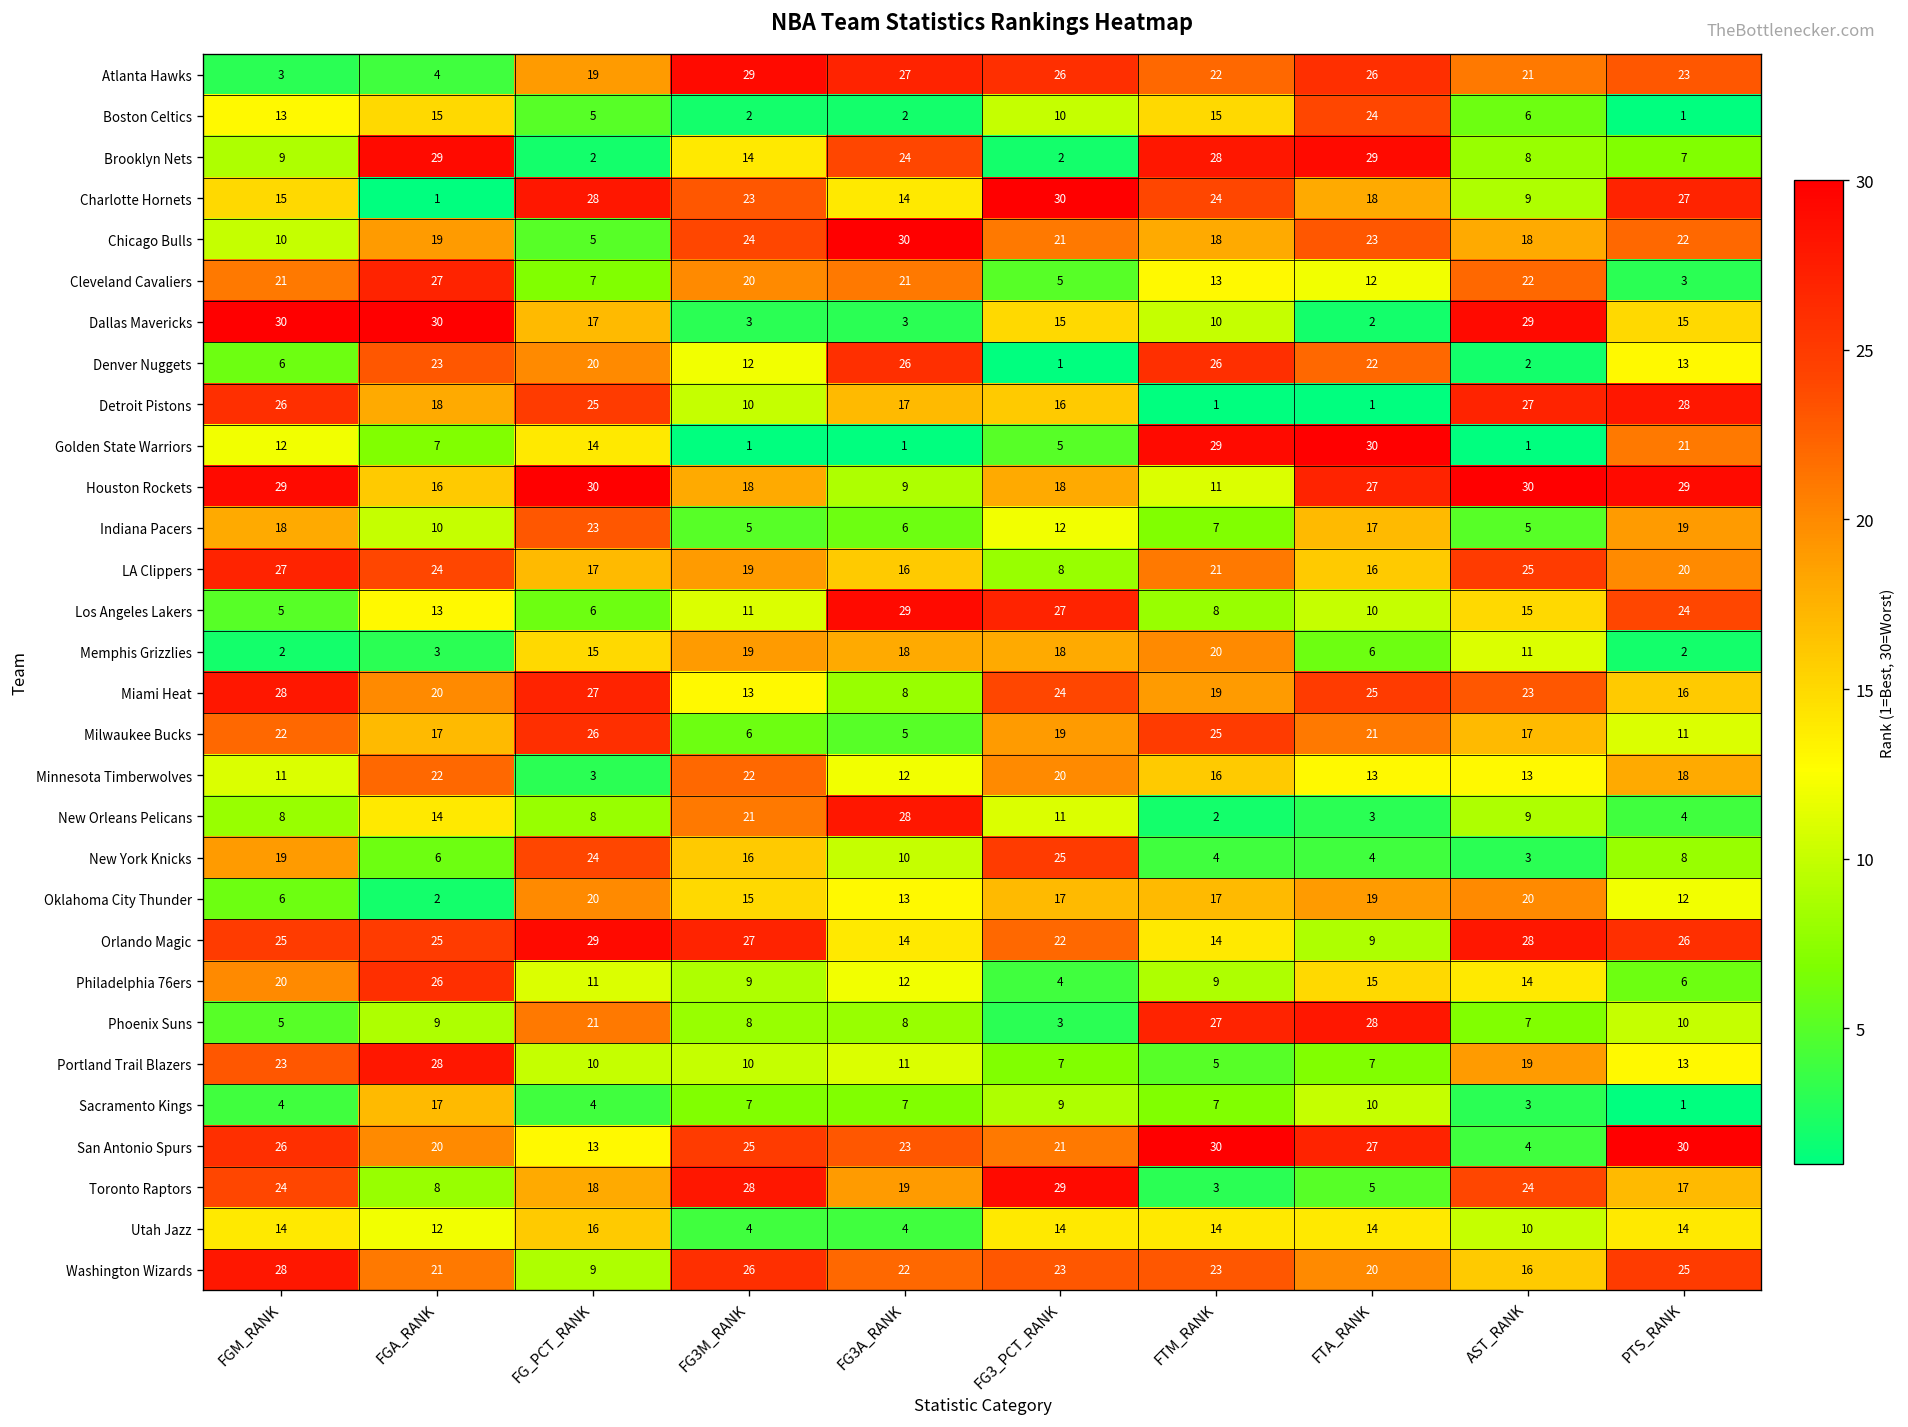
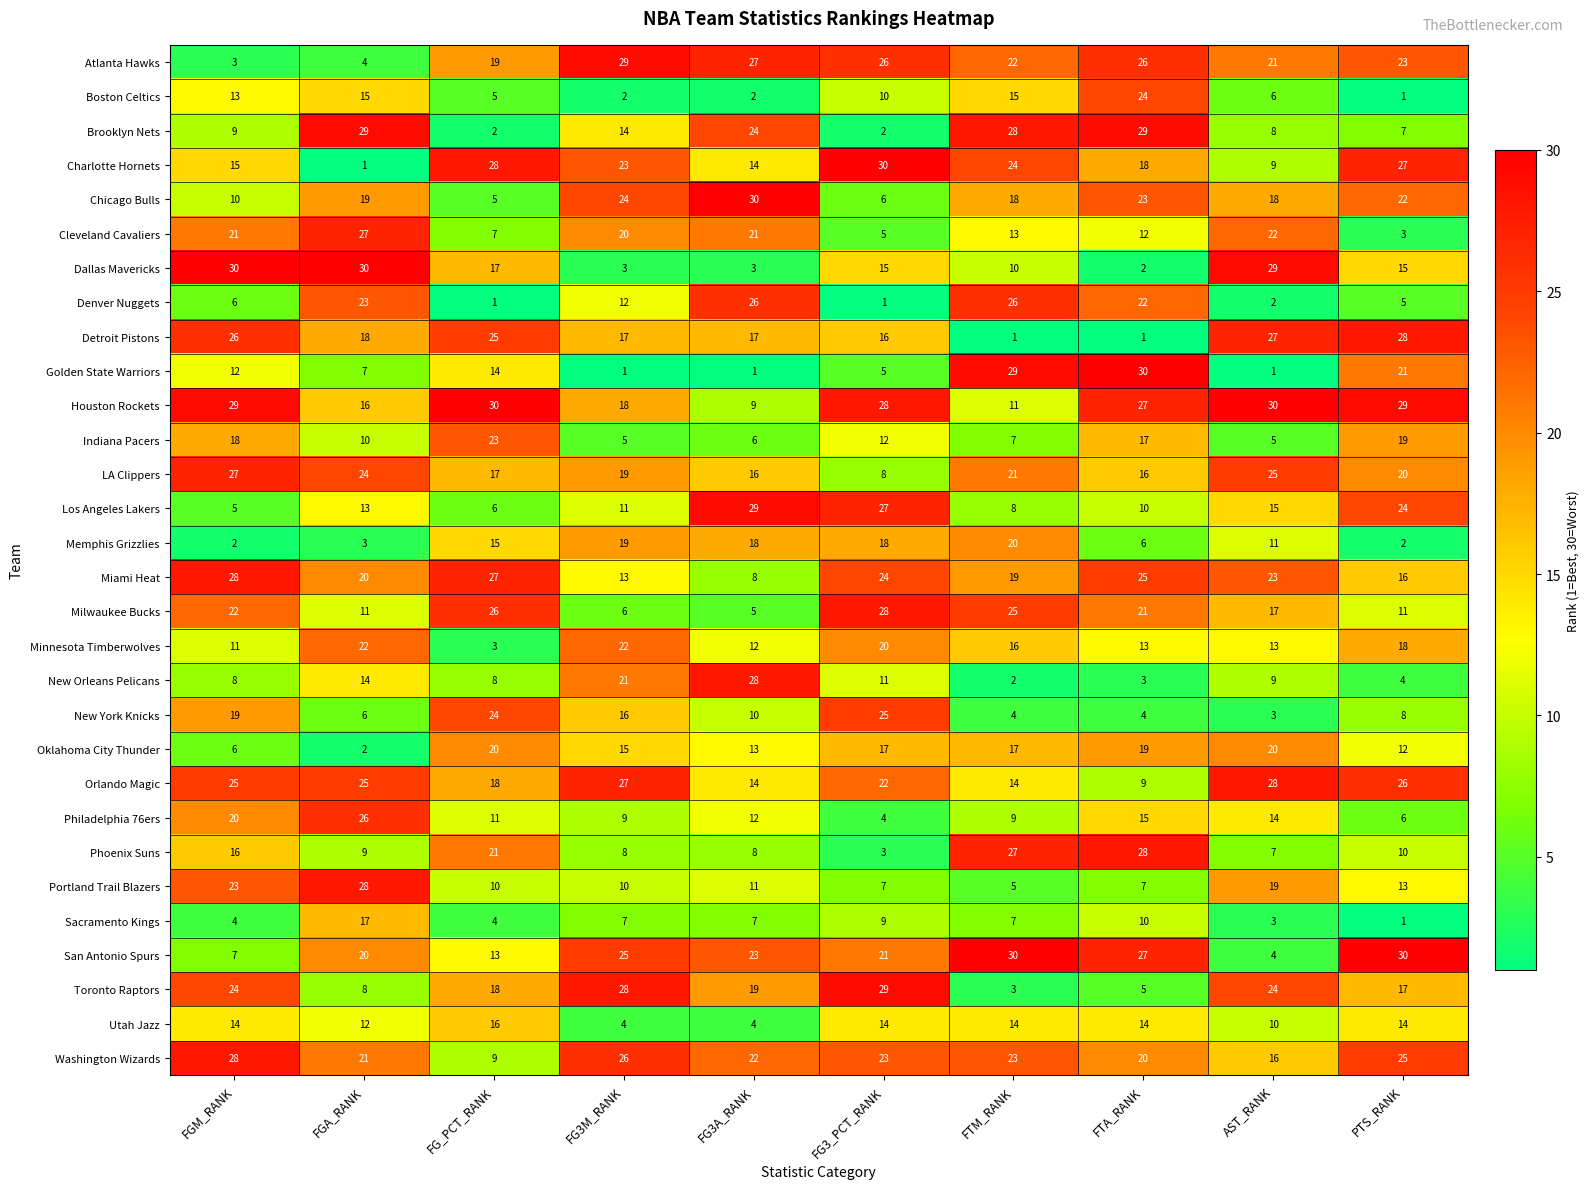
  {
    "Chicago Bulls": {
      "FGM_RANK": 10,
      "FGA_RANK": 19,
      "FG_PCT_RANK": 5,
      "FG3M_RANK": 24,
      "FG3A_RANK": 30,
-     "FG3_PCT_RANK": 21,
+     "FG3_PCT_RANK": 6,
      "FTM_RANK": 18,
      "FTA_RANK": 23,
      "AST_RANK": 18,
      "PTS_RANK": 22
    },
    "Denver Nuggets": {
      "FGM_RANK": 6,
      "FGA_RANK": 23,
-     "FG_PCT_RANK": 20,
+     "FG_PCT_RANK": 1,
      "FG3M_RANK": 12,
      "FG3A_RANK": 26,
      "FG3_PCT_RANK": 1,
      "FTM_RANK": 26,
      "FTA_RANK": 22,
      "AST_RANK": 2,
-     "PTS_RANK": 13
+     "PTS_RANK": 5
    },
    "Detroit Pistons": {
      "FGM_RANK": 26,
      "FGA_RANK": 18,
      "FG_PCT_RANK": 25,
-     "FG3M_RANK": 10,
+     "FG3M_RANK": 17,
      "FG3A_RANK": 17,
      "FG3_PCT_RANK": 16,
      "FTM_RANK": 1,
      "FTA_RANK": 1,
      "AST_RANK": 27,
      "PTS_RANK": 28
    },
    "Houston Rockets": {
      "FGM_RANK": 29,
      "FGA_RANK": 16,
      "FG_PCT_RANK": 30,
      "FG3M_RANK": 18,
      "FG3A_RANK": 9,
-     "FG3_PCT_RANK": 18,
+     "FG3_PCT_RANK": 28,
      "FTM_RANK": 11,
      "FTA_RANK": 27,
      "AST_RANK": 30,
      "PTS_RANK": 29
    },
    "Milwaukee Bucks": {
      "FGM_RANK": 22,
-     "FGA_RANK": 17,
+     "FGA_RANK": 11,
      "FG_PCT_RANK": 26,
      "FG3M_RANK": 6,
      "FG3A_RANK": 5,
-     "FG3_PCT_RANK": 19,
+     "FG3_PCT_RANK": 28,
      "FTM_RANK": 25,
      "FTA_RANK": 21,
      "AST_RANK": 17,
      "PTS_RANK": 11
    },
    "Orlando Magic": {
      "FGM_RANK": 25,
      "FGA_RANK": 25,
-     "FG_PCT_RANK": 29,
+     "FG_PCT_RANK": 18,
      "FG3M_RANK": 27,
      "FG3A_RANK": 14,
      "FG3_PCT_RANK": 22,
      "FTM_RANK": 14,
      "FTA_RANK": 9,
      "AST_RANK": 28,
      "PTS_RANK": 26
    },
    "Phoenix Suns": {
-     "FGM_RANK": 5,
+     "FGM_RANK": 16,
      "FGA_RANK": 9,
      "FG_PCT_RANK": 21,
      "FG3M_RANK": 8,
      "FG3A_RANK": 8,
      "FG3_PCT_RANK": 3,
      "FTM_RANK": 27,
      "FTA_RANK": 28,
      "AST_RANK": 7,
      "PTS_RANK": 10
    },
    "San Antonio Spurs": {
-     "FGM_RANK": 26,
+     "FGM_RANK": 7,
      "FGA_RANK": 20,
      "FG_PCT_RANK": 13,
      "FG3M_RANK": 25,
      "FG3A_RANK": 23,
      "FG3_PCT_RANK": 21,
      "FTM_RANK": 30,
      "FTA_RANK": 27,
      "AST_RANK": 4,
      "PTS_RANK": 30
    }
  }
